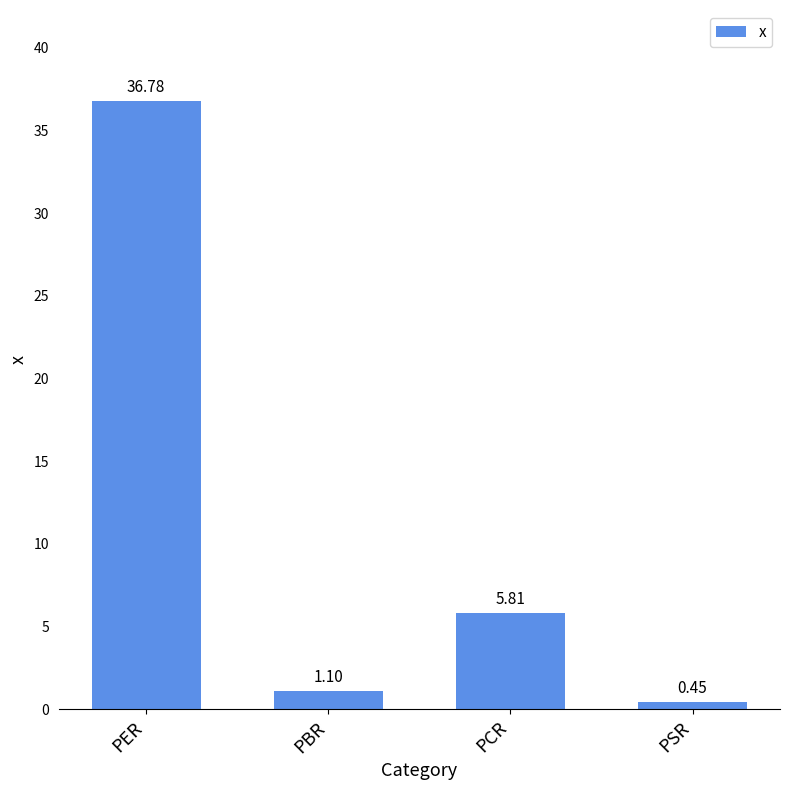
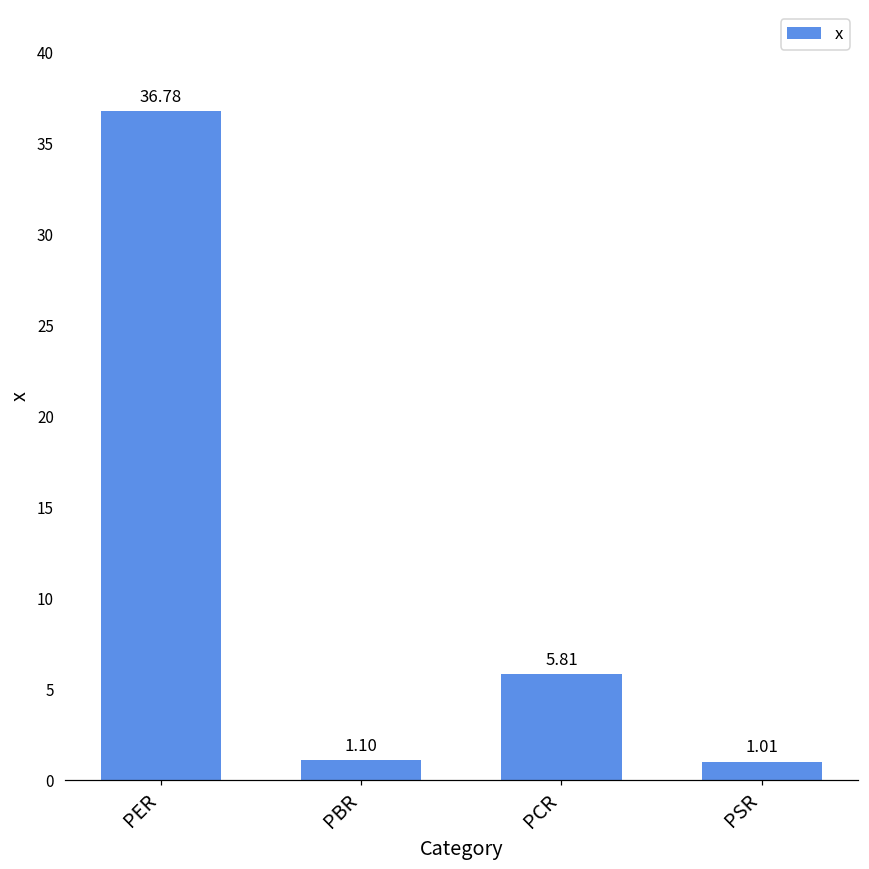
  {
    "PER": 36.78,
    "PBR": 1.10,
    "PCR": 5.81,
-   "PSR": 0.45
+   "PSR": 1.01
  }
